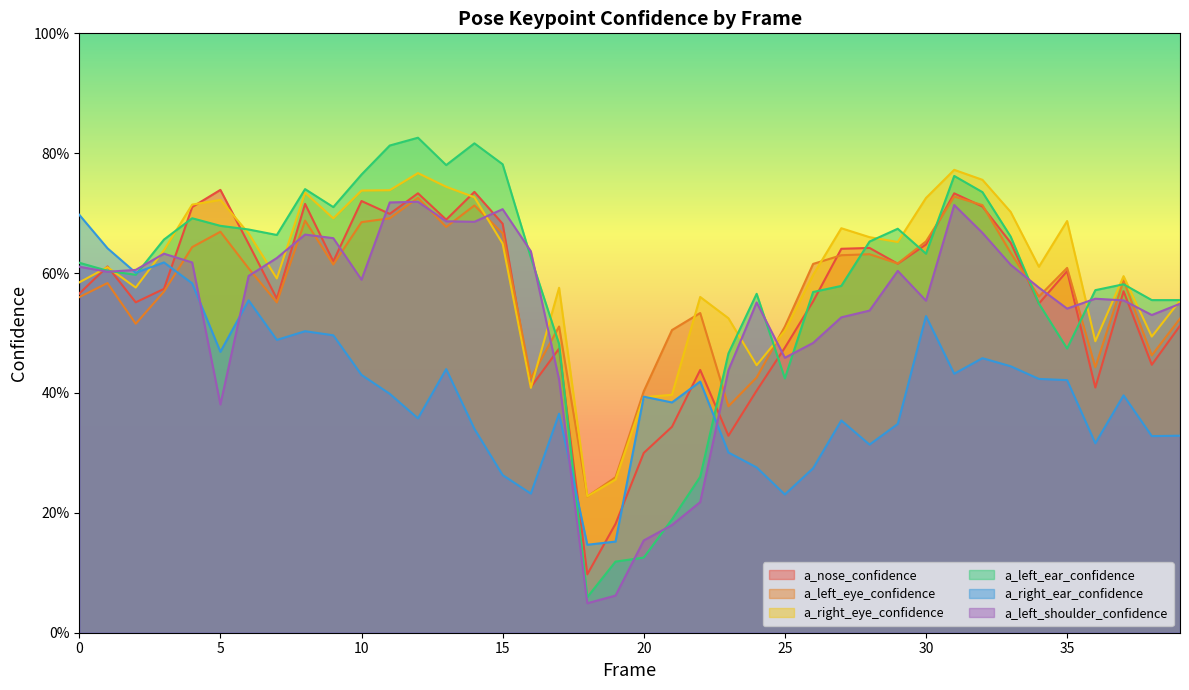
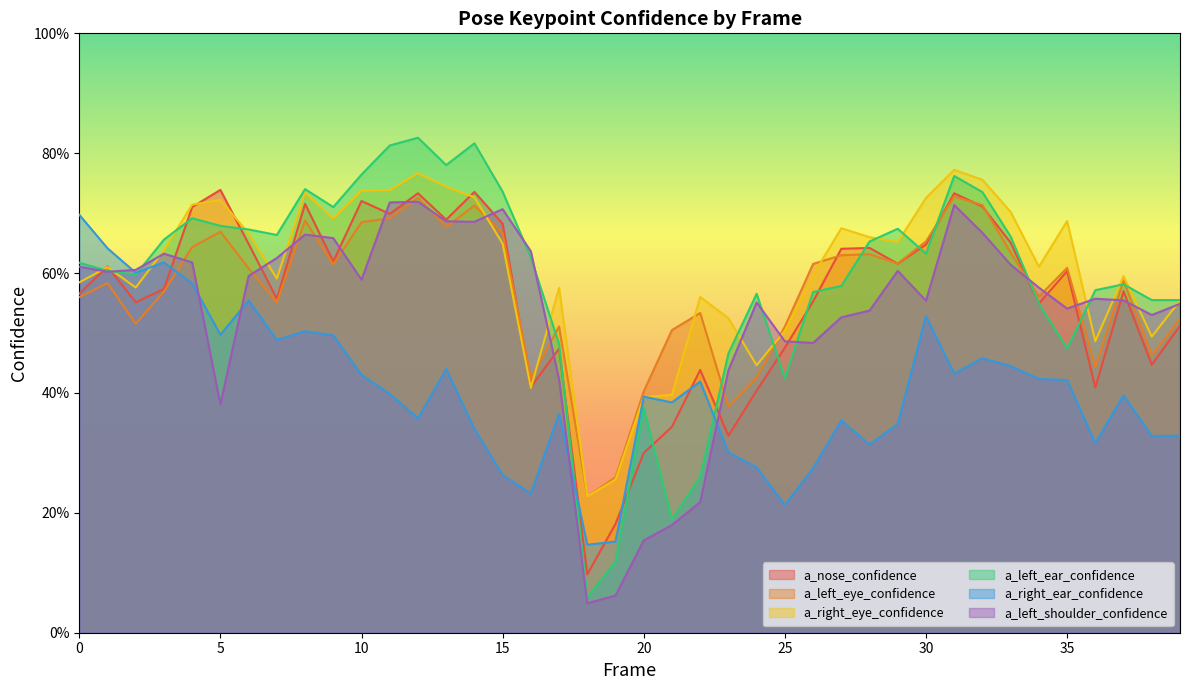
  {
    "a_left_ear_confidence": {
      "0": "62%",
      "5": "68%",
      "10": "76%",
-     "15": "78%",
-     "20": "13%",
+     "15": "74%",
+     "20": "38%",
      "25": "42%",
      "30": "63%",
      "35": "47%"
    },
    "a_right_ear_confidence": {
      "0": "70%",
-     "5": "47%",
+     "5": "50%",
      "10": "43%",
      "15": "26%",
-     "25": "23%",
+     "25": "21%",
      "30": "53%",
      "35": "42%"
    },
    "a_left_shoulder_confidence": {
      "0": "61%",
      "5": "38%",
      "10": "59%",
      "15": "71%",
      "20": "15%",
-     "25": "46%",
+     "25": "49%",
      "30": "55%",
      "35": "54%"
    }
  }
